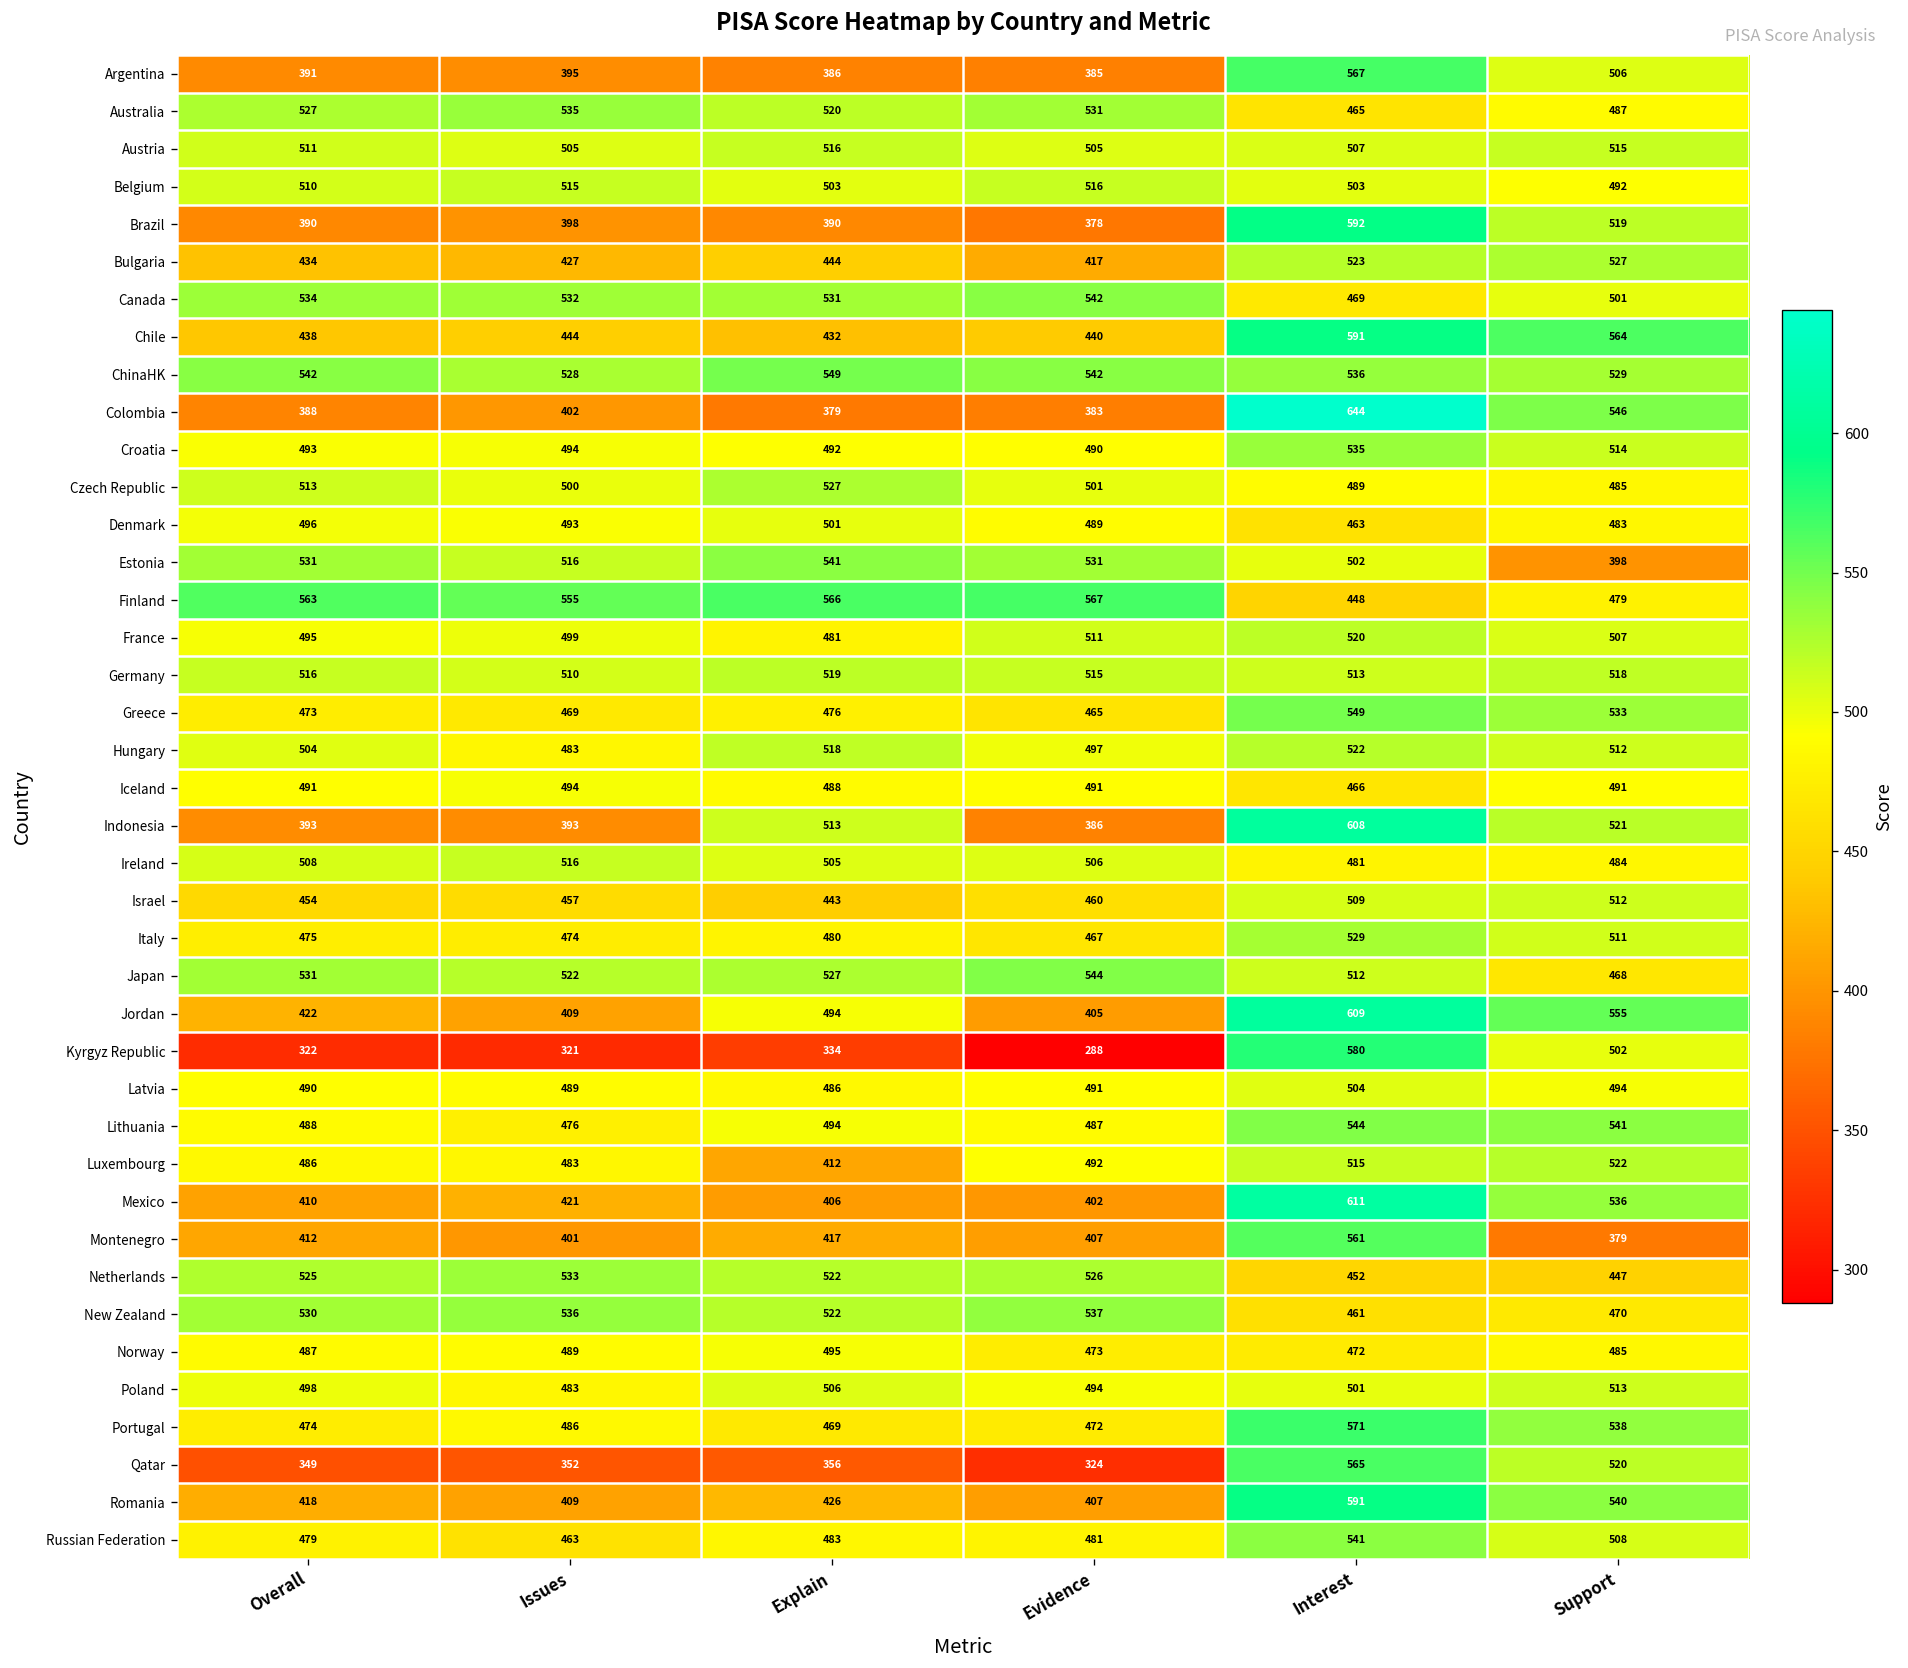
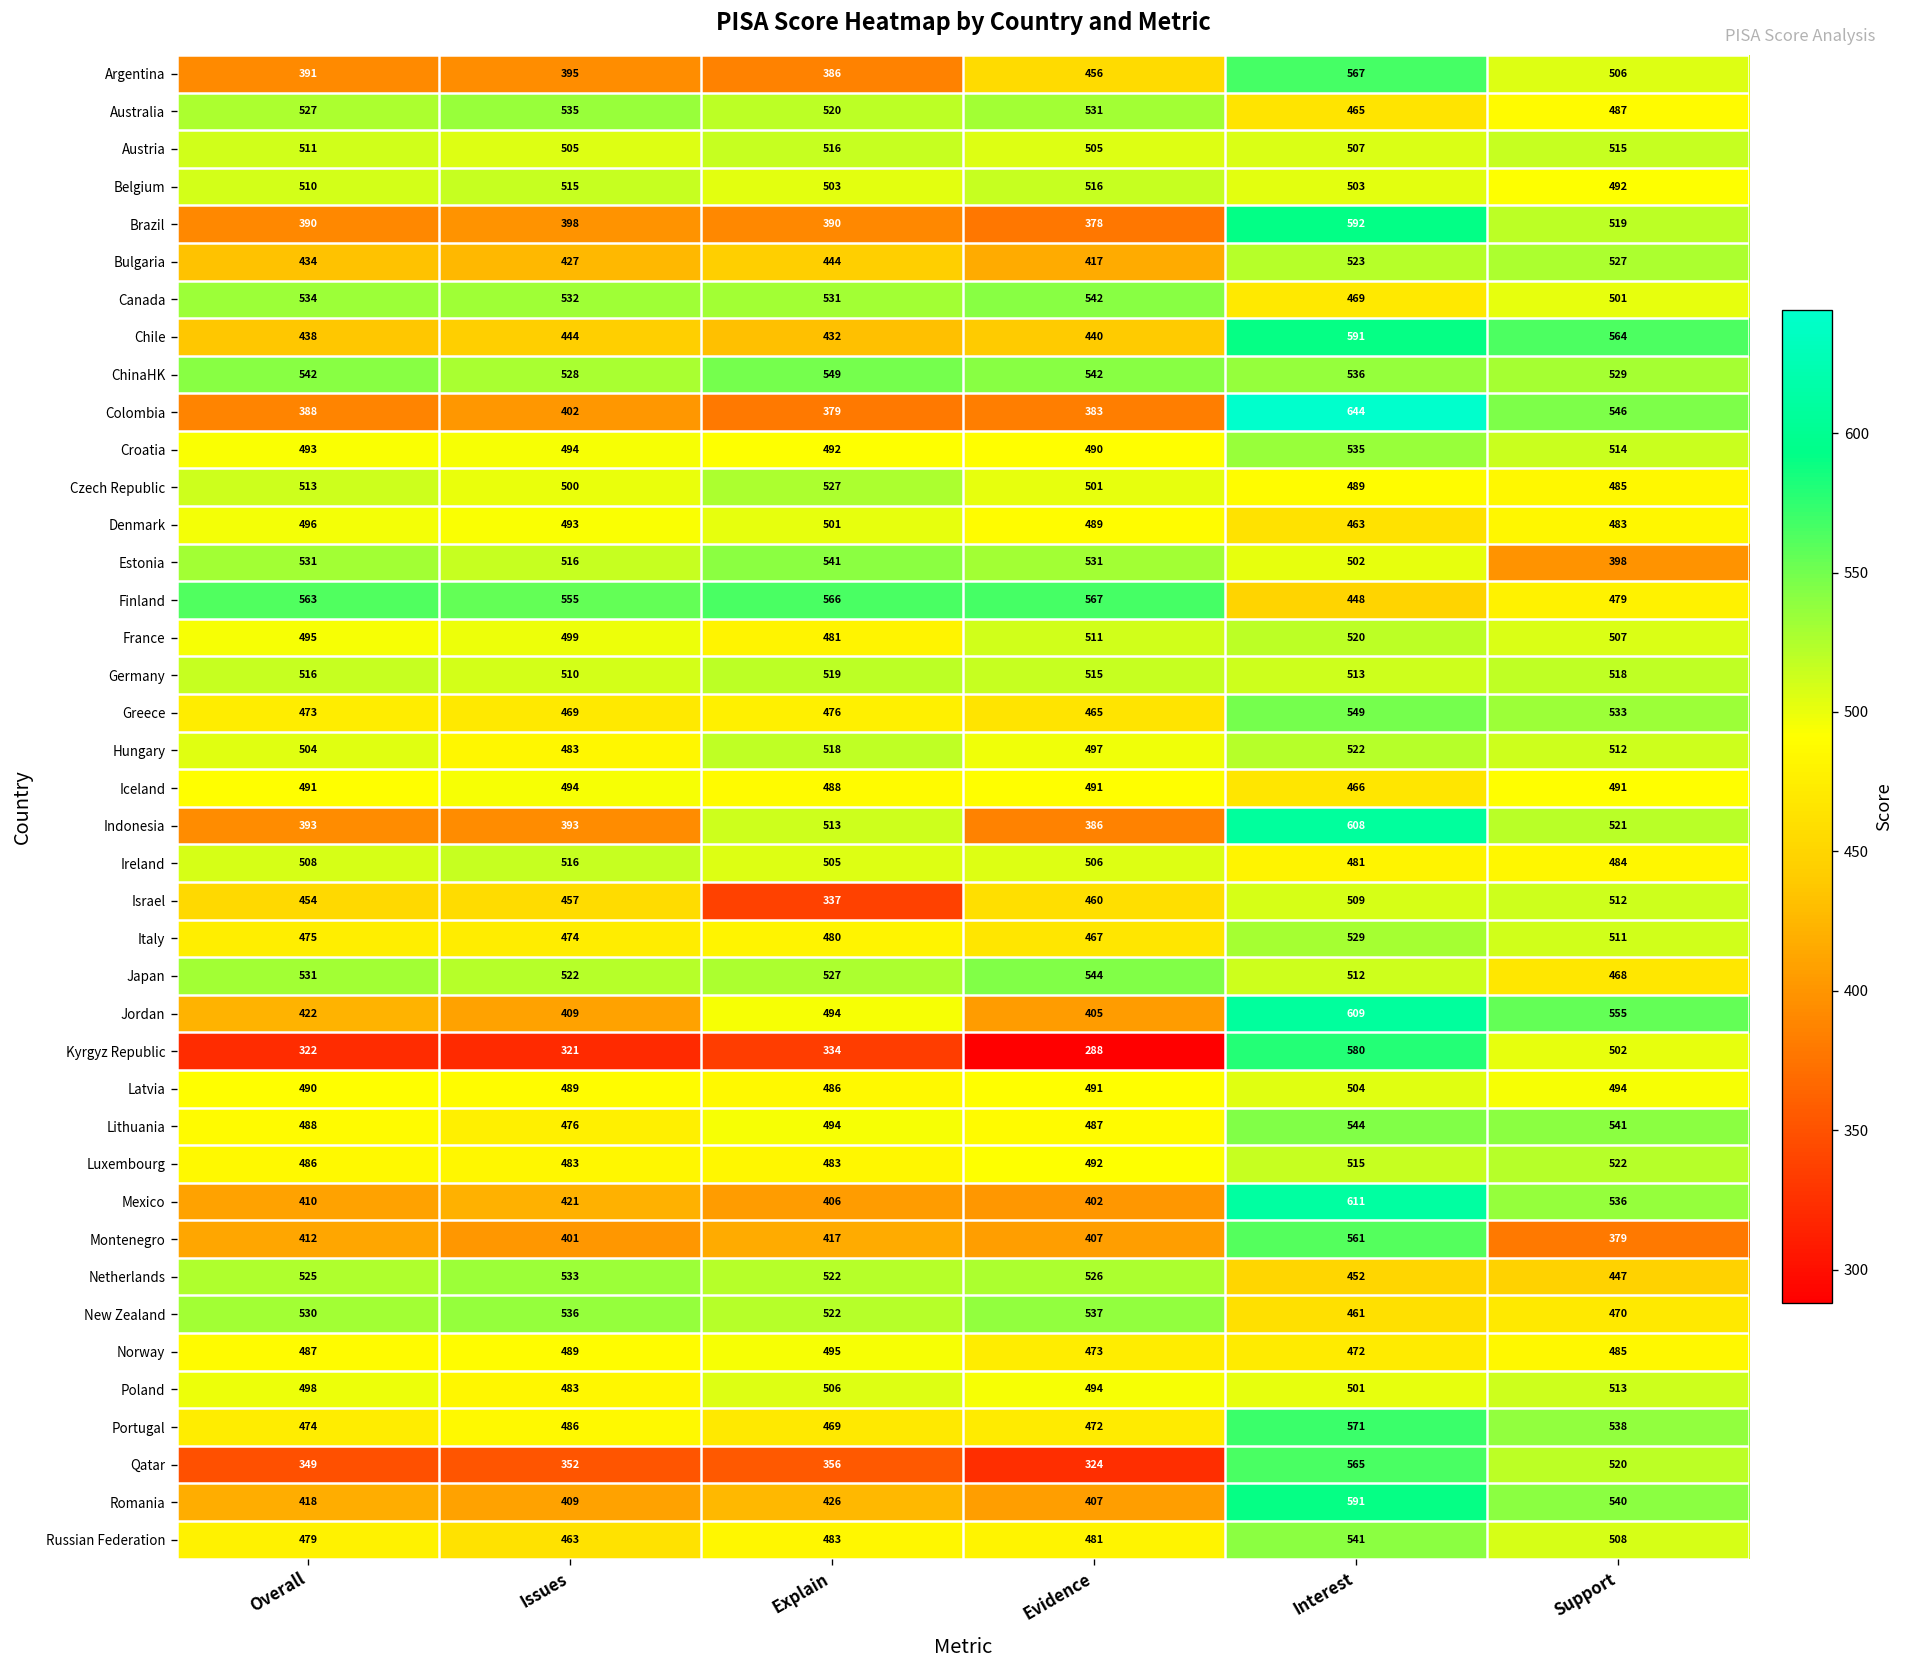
  {
    "Argentina": {
      "Overall": 391,
      "Issues": 395,
      "Explain": 386,
-     "Evidence": 385,
+     "Evidence": 456,
      "Interest": 567,
      "Support": 506
    },
    "Israel": {
      "Overall": 454,
      "Issues": 457,
-     "Explain": 443,
+     "Explain": 337,
      "Evidence": 460,
      "Interest": 509,
      "Support": 512
    },
    "Luxembourg": {
      "Overall": 486,
      "Issues": 483,
-     "Explain": 412,
+     "Explain": 483,
      "Evidence": 492,
      "Interest": 515,
      "Support": 522
    }
  }
